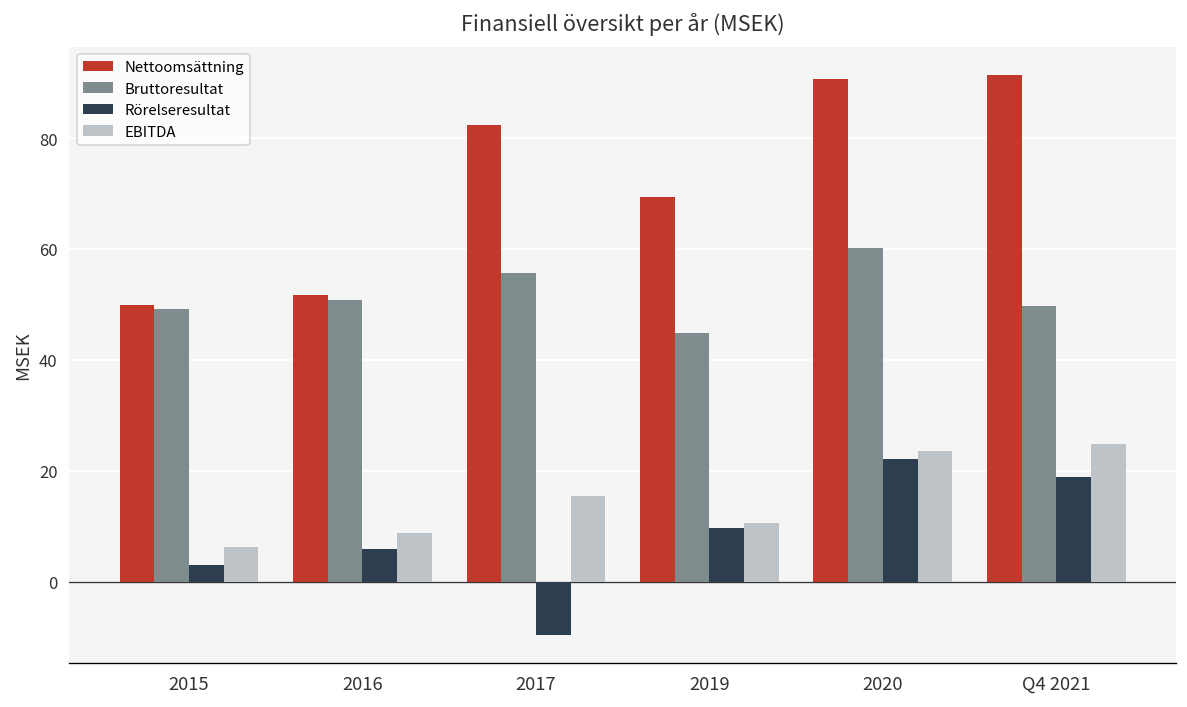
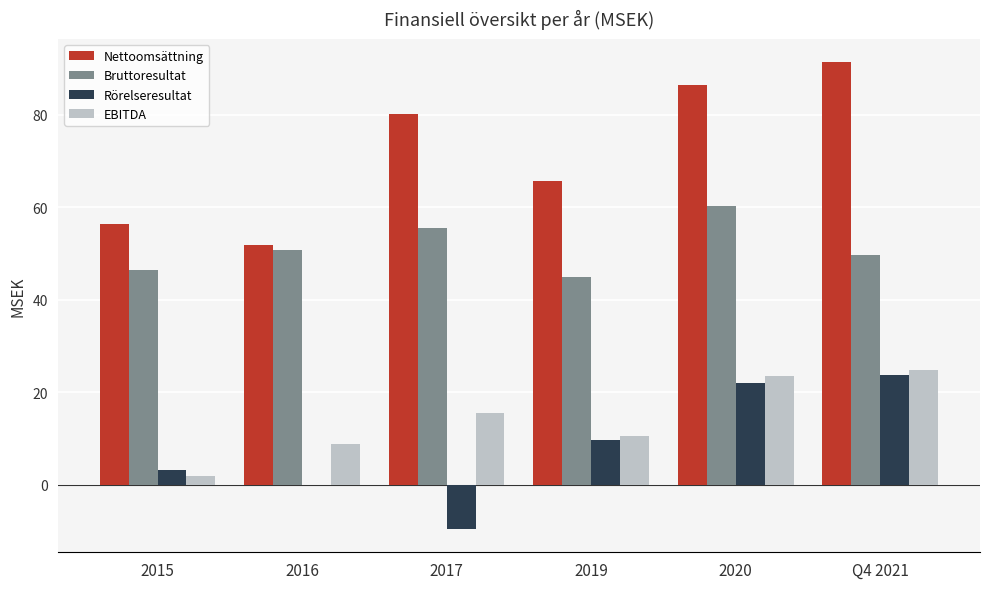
  {
    "Nettoomsättning": {
-     "2015": 50,
+     "2015": 56,
      "2016": 52,
-     "2017": 82,
-     "2019": 69,
-     "2020": 91,
+     "2017": 80,
+     "2019": 66,
+     "2020": 86,
      "Q4 2021": 91
    },
    "Bruttoresultat": {
-     "2015": 49,
+     "2015": 47,
      "2016": 51,
      "2017": 56,
      "2019": 45,
      "2020": 60,
      "Q4 2021": 50
    },
    "Rörelseresultat": {
      "2015": 3,
-     "2016": 6,
+     "2016": 0,
      "2017": -10,
      "2019": 10,
      "2020": 22,
-     "Q4 2021": 19
+     "Q4 2021": 24
    },
    "EBITDA": {
-     "2015": 6,
+     "2015": 2,
      "2016": 9,
      "2017": 15,
      "2019": 11,
      "2020": 23,
      "Q4 2021": 25
    }
  }
